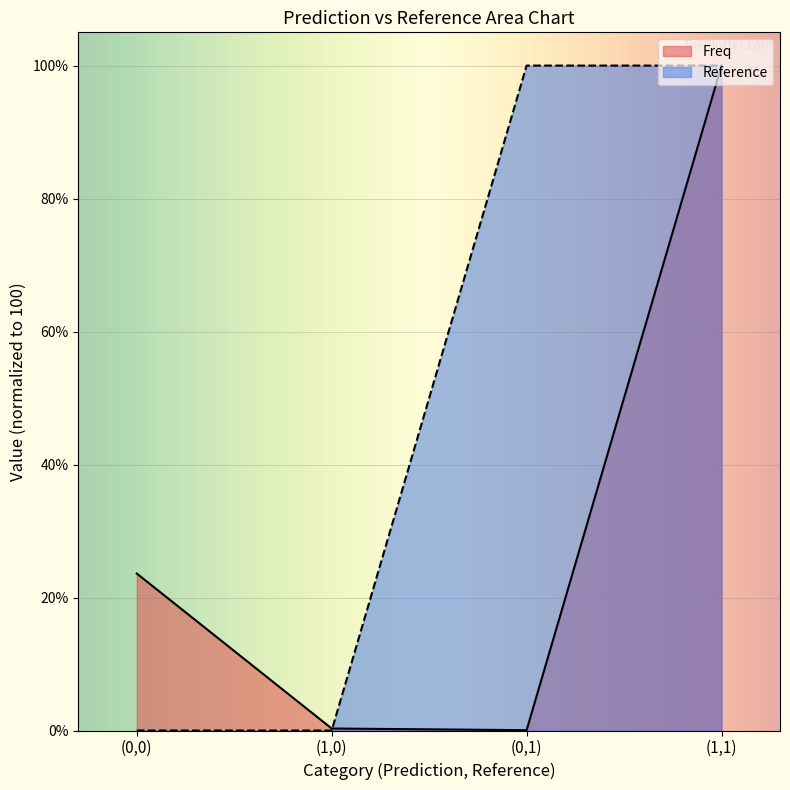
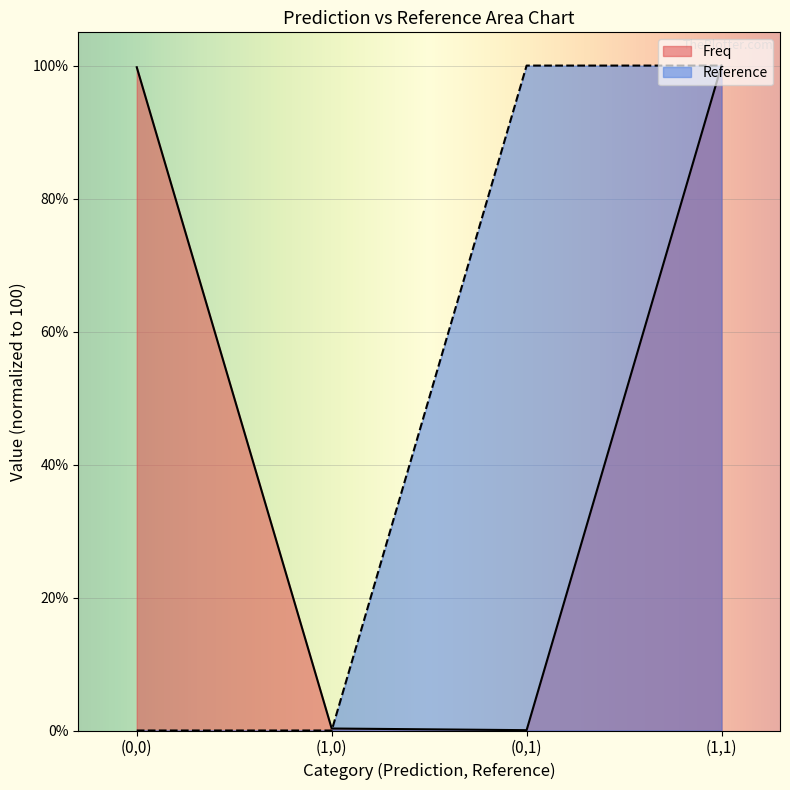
  {
    "Freq": {
-     "(0,0)": "24%",
+     "(0,0)": "100%",
      "(0,1)": "0%"
    },
    "Reference": {
      "(0,0)": "0%",
      "(0,1)": "100%"
    }
  }
